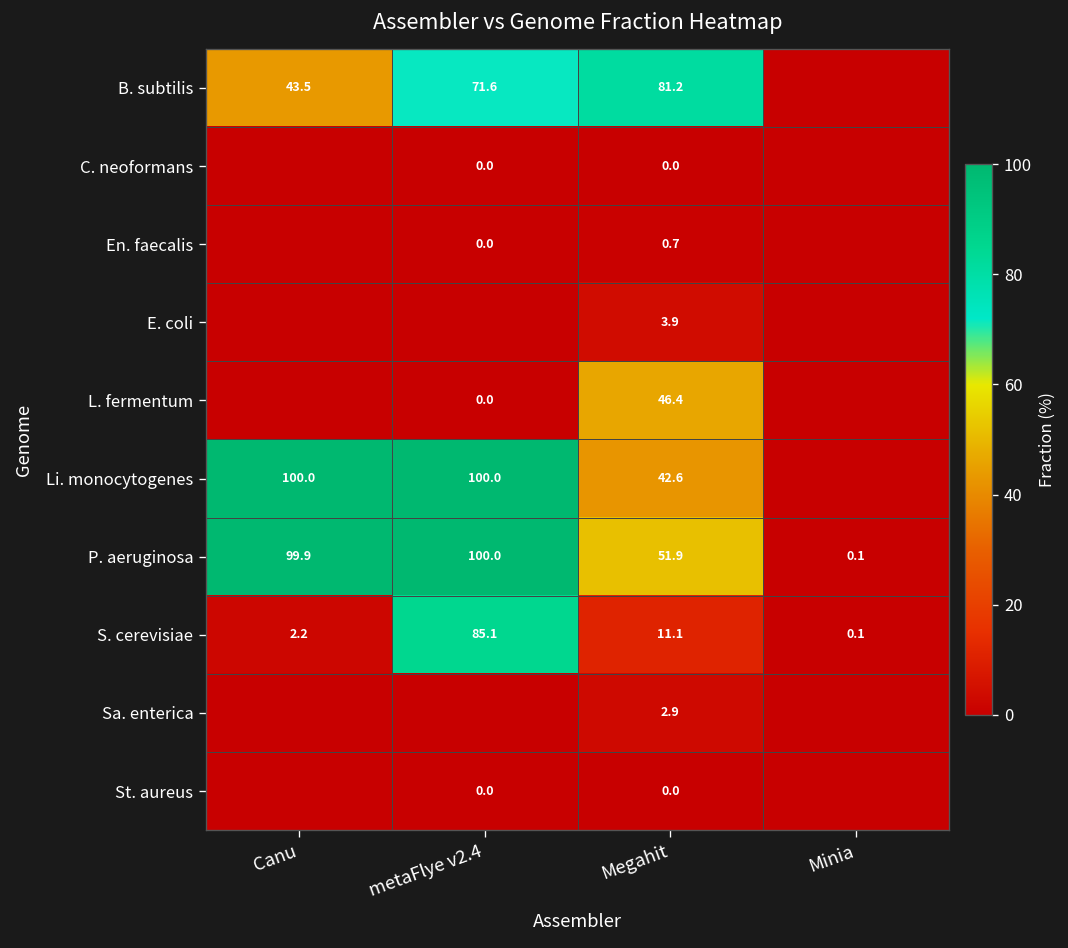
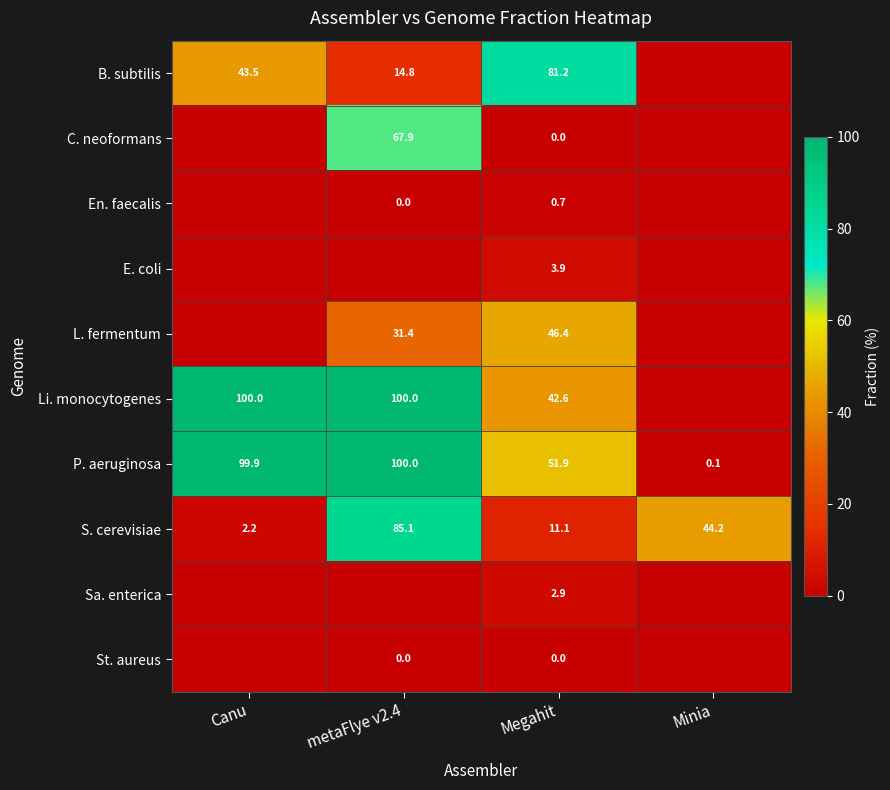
  {
    "B. subtilis": {
      "Canu": 43.5,
-     "metaFlye v2.4": 71.6,
+     "metaFlye v2.4": 14.8,
      "Megahit": 81.2
    },
    "C. neoformans": {
-     "metaFlye v2.4": 0.0,
+     "metaFlye v2.4": 67.9,
      "Megahit": 0.0
    },
    "En. faecalis": {
      "metaFlye v2.4": 0.0,
      "Megahit": 0.7
    },
    "E. coli": {
      "Megahit": 3.9
    },
    "L. fermentum": {
-     "metaFlye v2.4": 0.0,
+     "metaFlye v2.4": 31.4,
      "Megahit": 46.4
    },
    "Li. monocytogenes": {
      "Canu": 100.0,
      "metaFlye v2.4": 100.0,
      "Megahit": 42.6
    },
    "P. aeruginosa": {
      "Canu": 99.9,
      "metaFlye v2.4": 100.0,
      "Megahit": 51.9,
      "Minia": 0.1
    },
    "S. cerevisiae": {
      "Canu": 2.2,
      "metaFlye v2.4": 85.1,
      "Megahit": 11.1,
-     "Minia": 0.1
+     "Minia": 44.2
    },
    "Sa. enterica": {
      "Megahit": 2.9
    },
    "St. aureus": {
      "metaFlye v2.4": 0.0,
      "Megahit": 0.0
    }
  }
